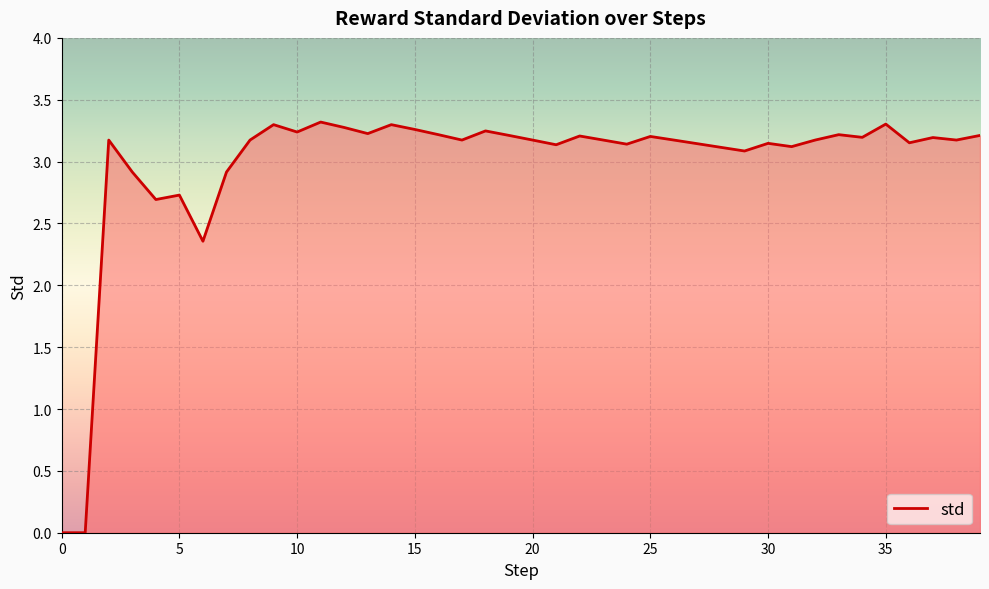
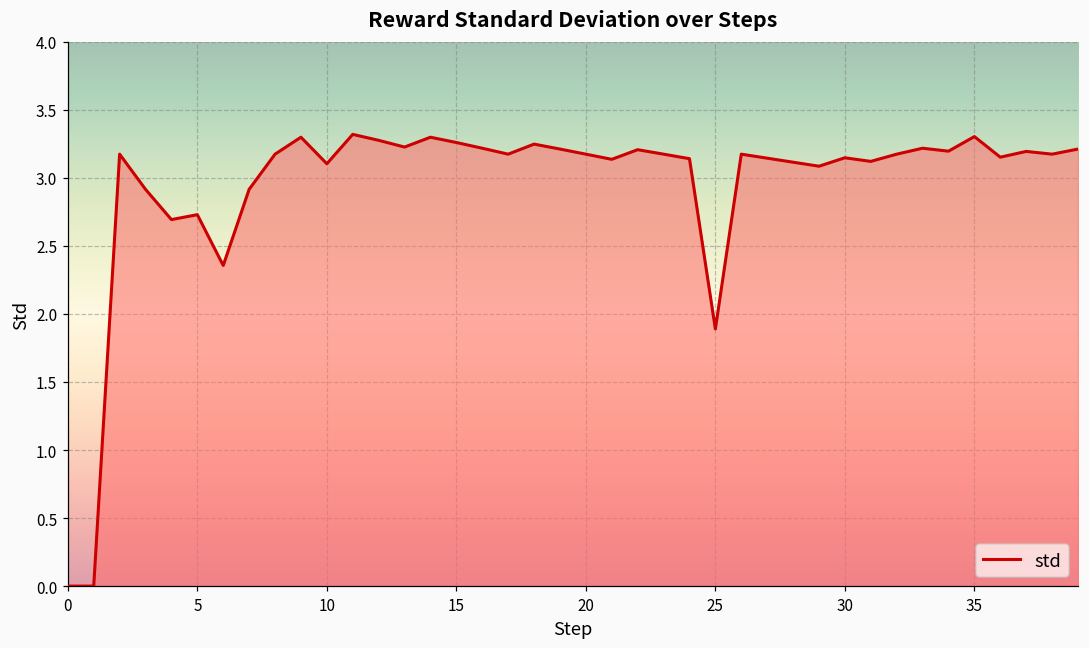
  {
    "0": 0.00,
    "5": 2.73,
-   "10": 3.24,
+   "10": 3.10,
    "15": 3.26,
    "20": 3.17,
-   "25": 3.20,
+   "25": 1.89,
    "30": 3.15,
    "35": 3.30
  }
